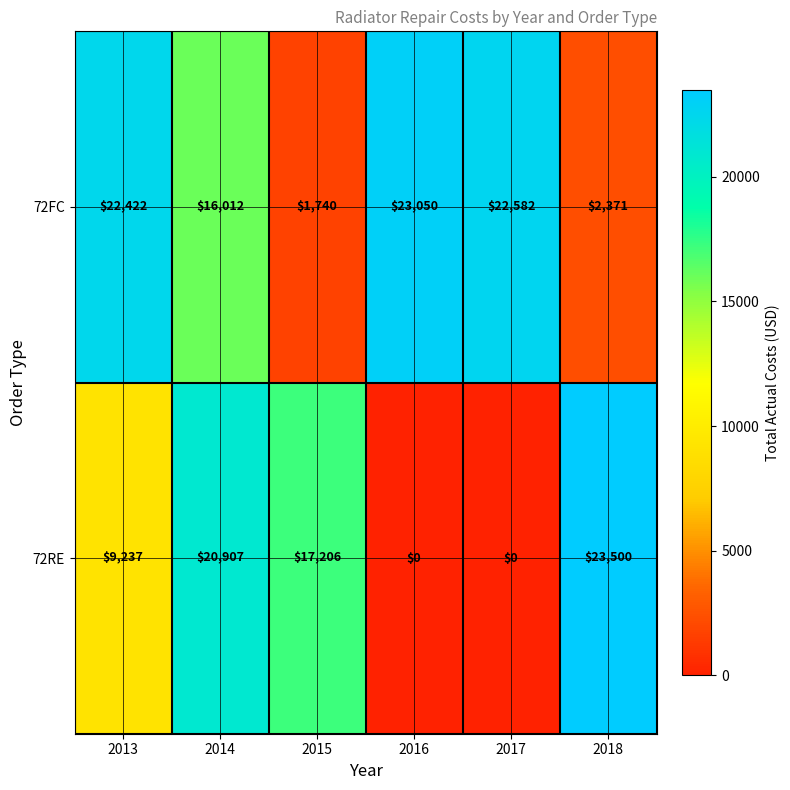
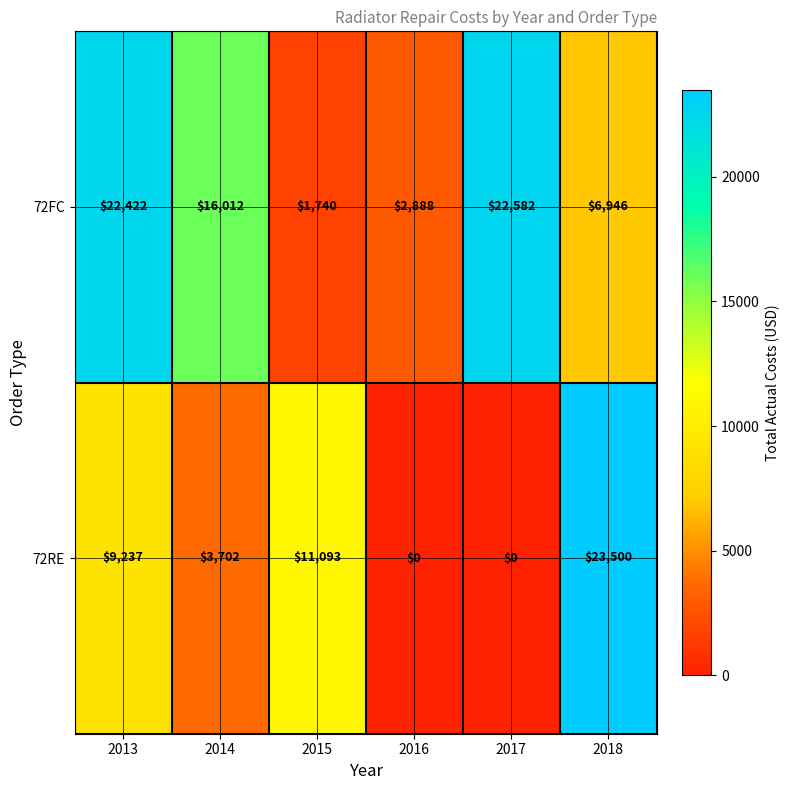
  {
    "72FC": {
      "2013": "$22,422",
      "2014": "$16,012",
      "2015": "$1,740",
-     "2016": "$23,050",
+     "2016": "$2,888",
      "2017": "$22,582",
-     "2018": "$2,371"
+     "2018": "$6,946"
    },
    "72RE": {
      "2013": "$9,237",
-     "2014": "$20,907",
-     "2015": "$17,206",
+     "2014": "$3,702",
+     "2015": "$11,093",
      "2016": "$0",
      "2017": "$0",
      "2018": "$23,500"
    }
  }
